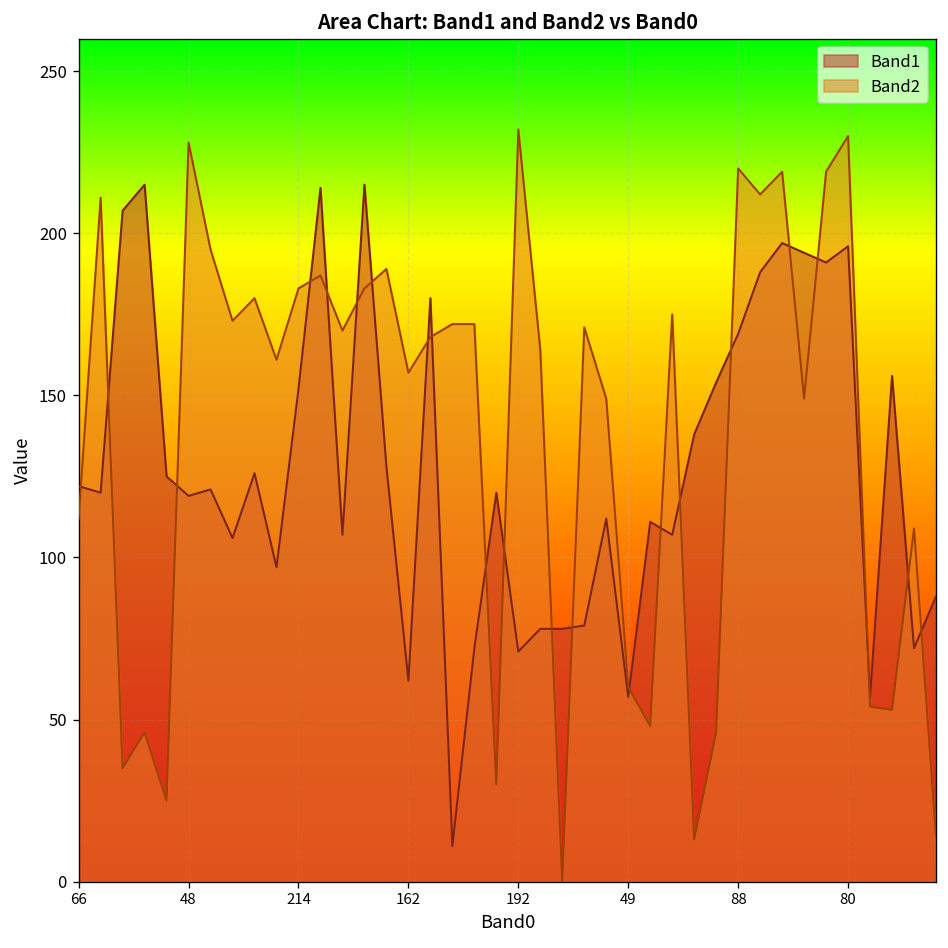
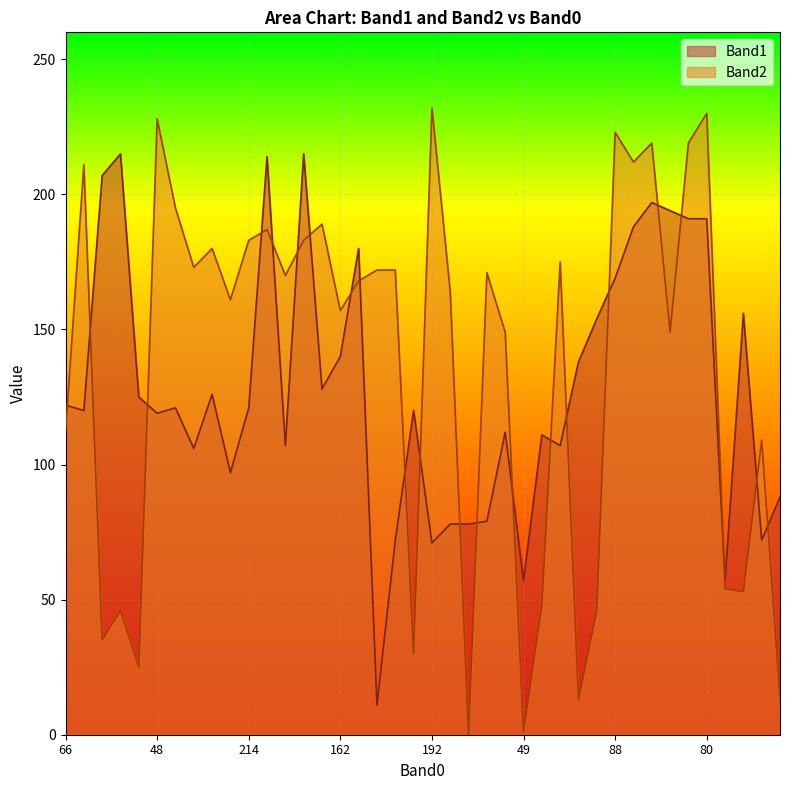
  {
    "Band1": {
      "66": 122,
      "48": 119,
-     "214": 152,
-     "162": 62,
+     "214": 121,
+     "162": 140,
      "192": 71,
      "49": 57,
      "88": 169,
-     "80": 196
+     "80": 191
    },
    "Band2": {
      "66": 112,
      "48": 228,
      "214": 183,
      "162": 157,
      "192": 232,
-     "49": 60,
-     "88": 220,
+     "49": 1,
+     "88": 223,
      "80": 230
    }
  }
